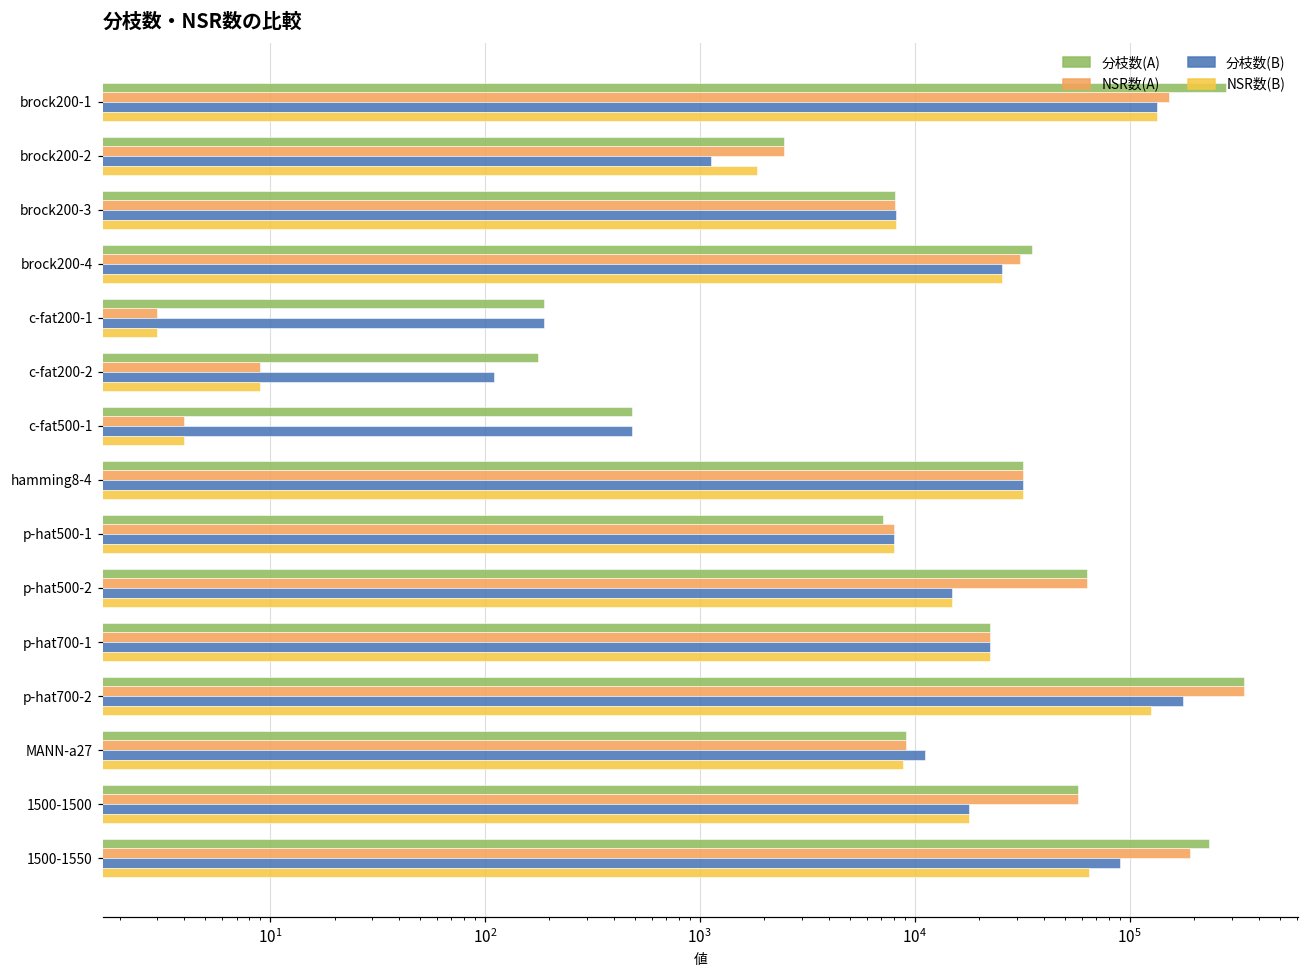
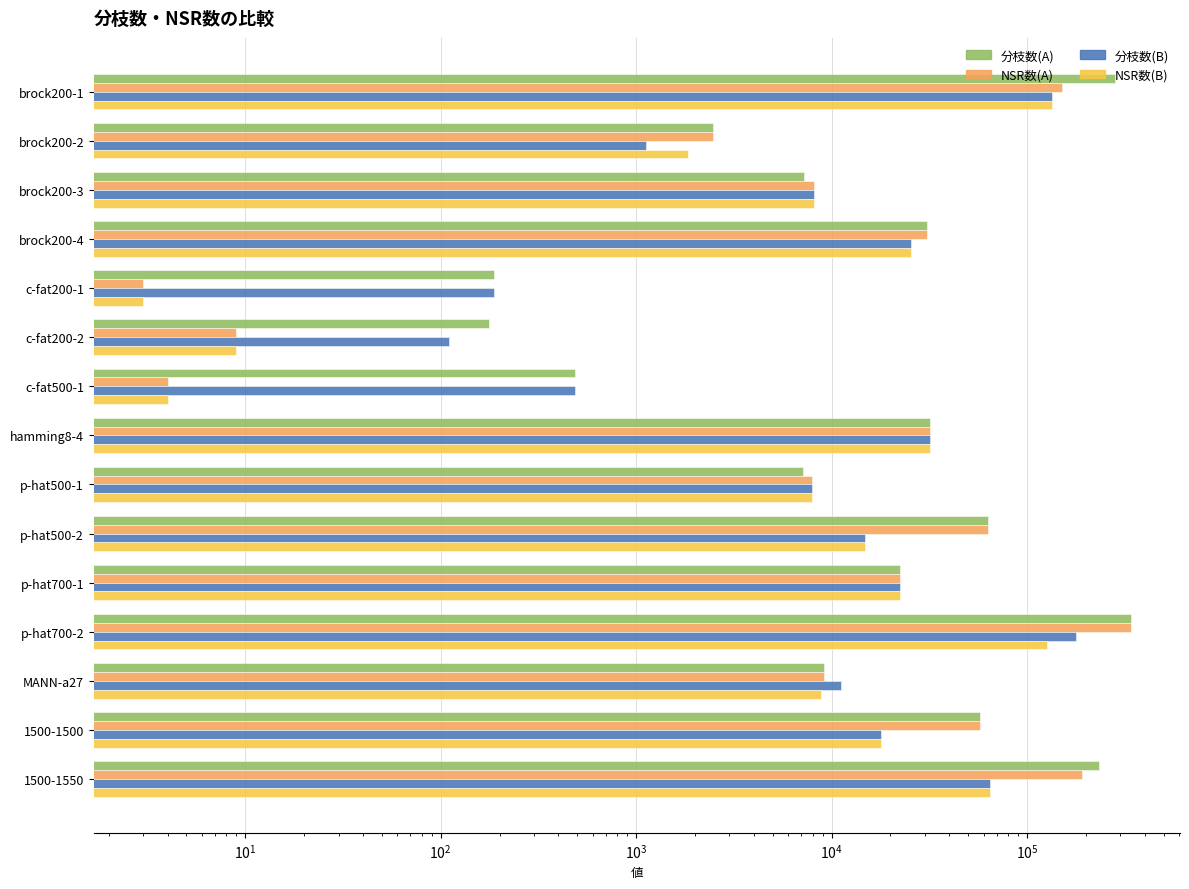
  {
    "分枝数(A)": {
      "brock200-1": 280000,
      "brock200-2": 2500,
-     "brock200-3": 8100,
-     "brock200-4": 35000,
+     "brock200-3": 7200,
+     "brock200-4": 31000,
      "c-fat200-1": 190,
      "c-fat200-2": 180,
      "c-fat500-1": 490,
      "hamming8-4": 32000,
      "p-hat500-1": 7100,
      "p-hat500-2": 64000,
      "p-hat700-1": 22000,
      "p-hat700-2": 340000,
      "MANN-a27": 9000,
      "1500-1500": 57000,
      "1500-1550": 230000
    },
    "分枝数(B)": {
      "brock200-1": 130000,
      "brock200-2": 1100,
      "brock200-3": 8100,
      "brock200-4": 26000,
      "c-fat200-1": 190,
      "c-fat200-2": 110,
      "c-fat500-1": 490,
      "hamming8-4": 32000,
      "p-hat500-1": 8000,
      "p-hat500-2": 15000,
      "p-hat700-1": 22000,
      "p-hat700-2": 180000,
      "MANN-a27": 11000,
      "1500-1500": 18000,
-     "1500-1550": 90000
+     "1500-1550": 65000
    }
  }
